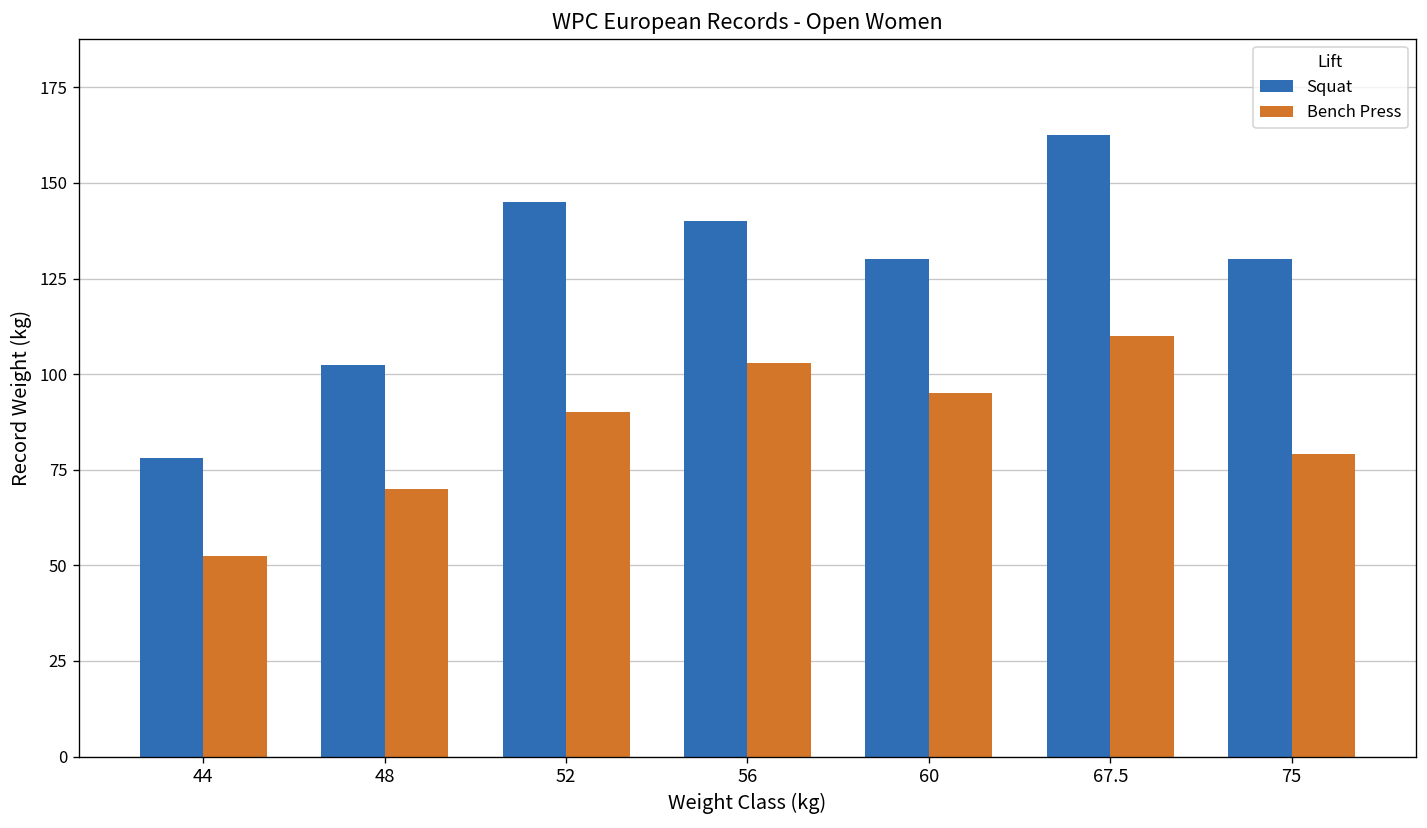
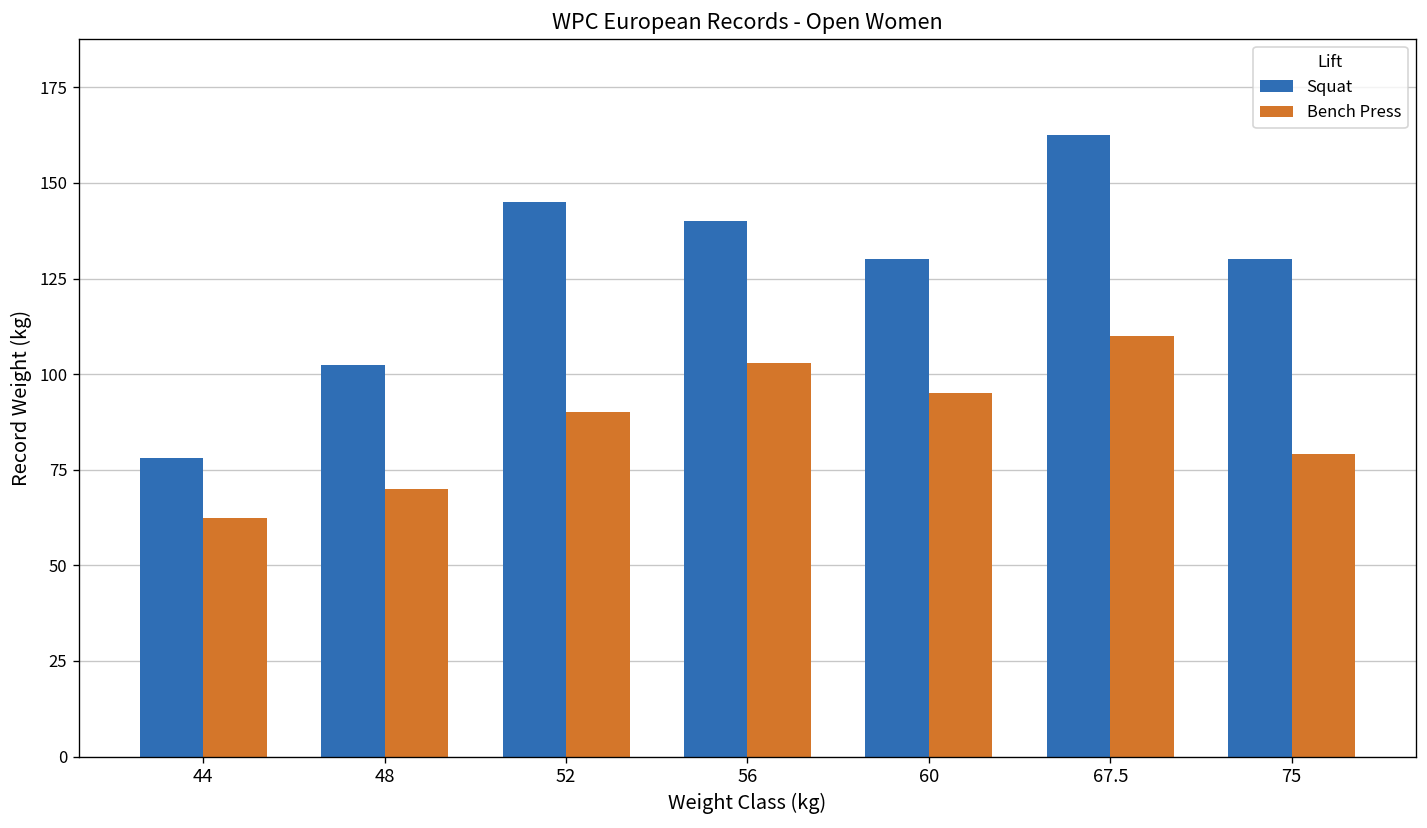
  {
    "Squat": {
      "44": 78,
      "48": 103,
      "52": 145,
      "56": 140,
      "60": 130,
      "67.5": 163,
      "75": 130
    },
    "Bench Press": {
-     "44": 53,
+     "44": 63,
      "48": 70,
      "52": 90,
      "56": 103,
      "60": 95,
      "67.5": 110,
      "75": 79
    }
  }
